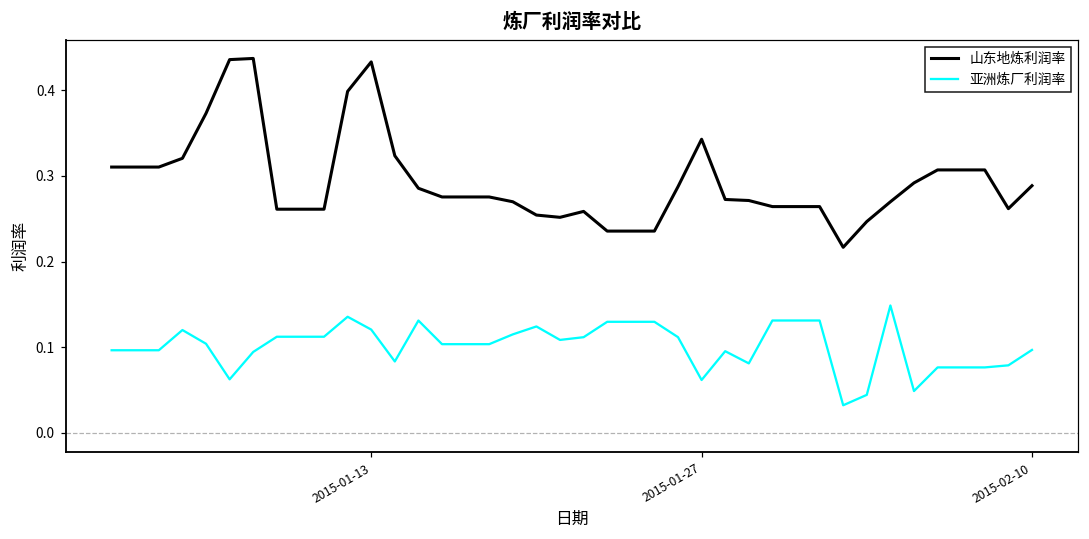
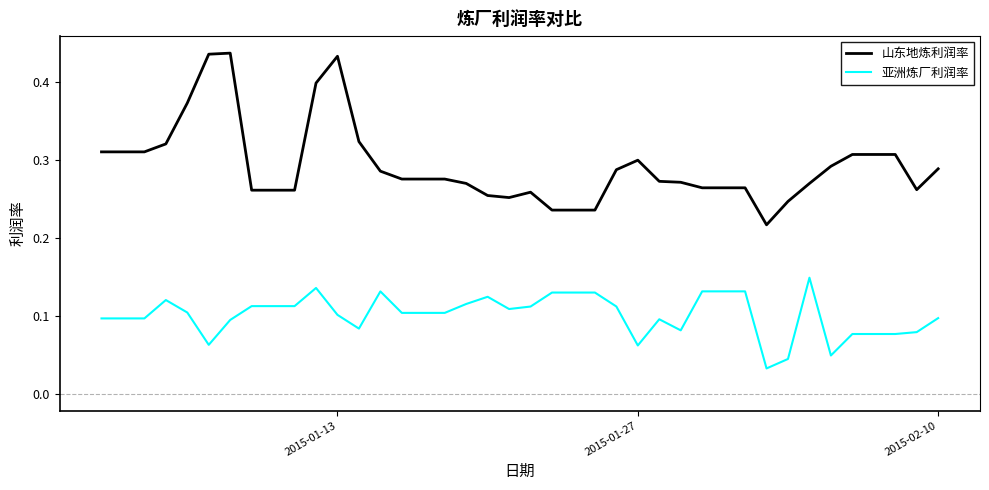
  {
    "山东地炼利润率": {
      "2015-01-13": 0.43,
-     "2015-01-27": 0.34,
+     "2015-01-27": 0.30,
      "2015-02-10": 0.29
    },
    "亚洲炼厂利润率": {
-     "2015-01-13": 0.12,
+     "2015-01-13": 0.10,
      "2015-01-27": 0.06,
      "2015-02-10": 0.10
    }
  }
